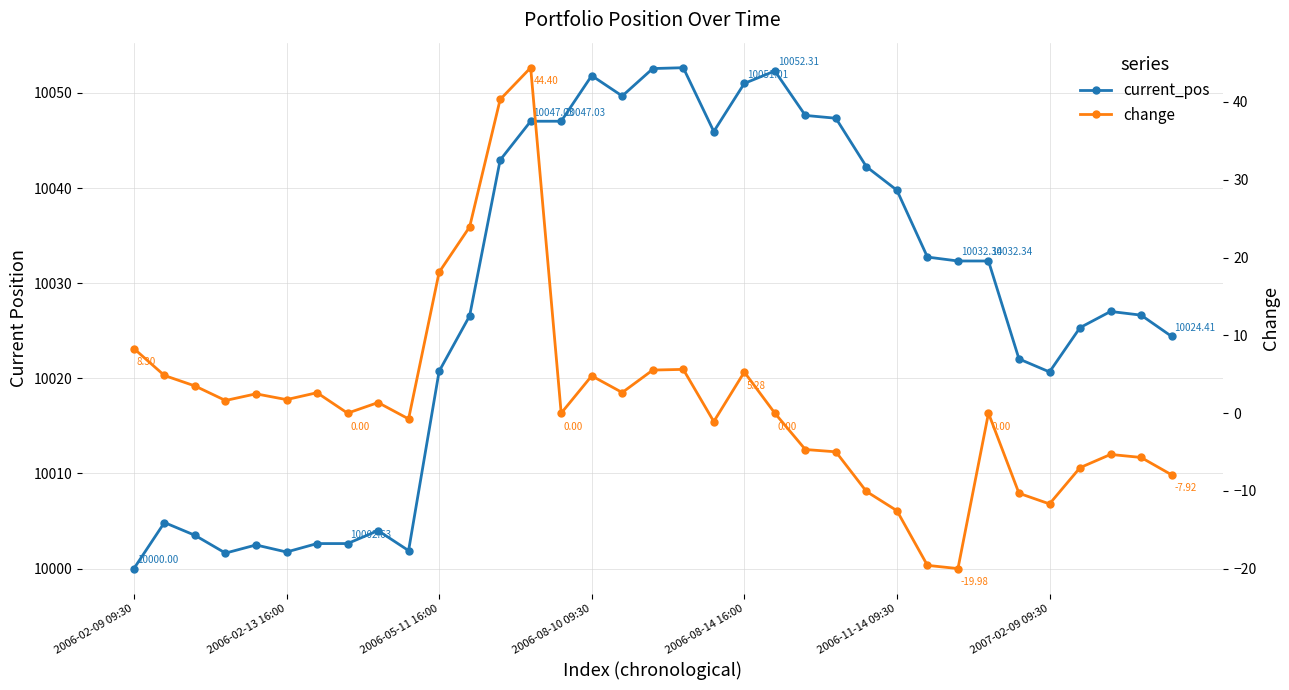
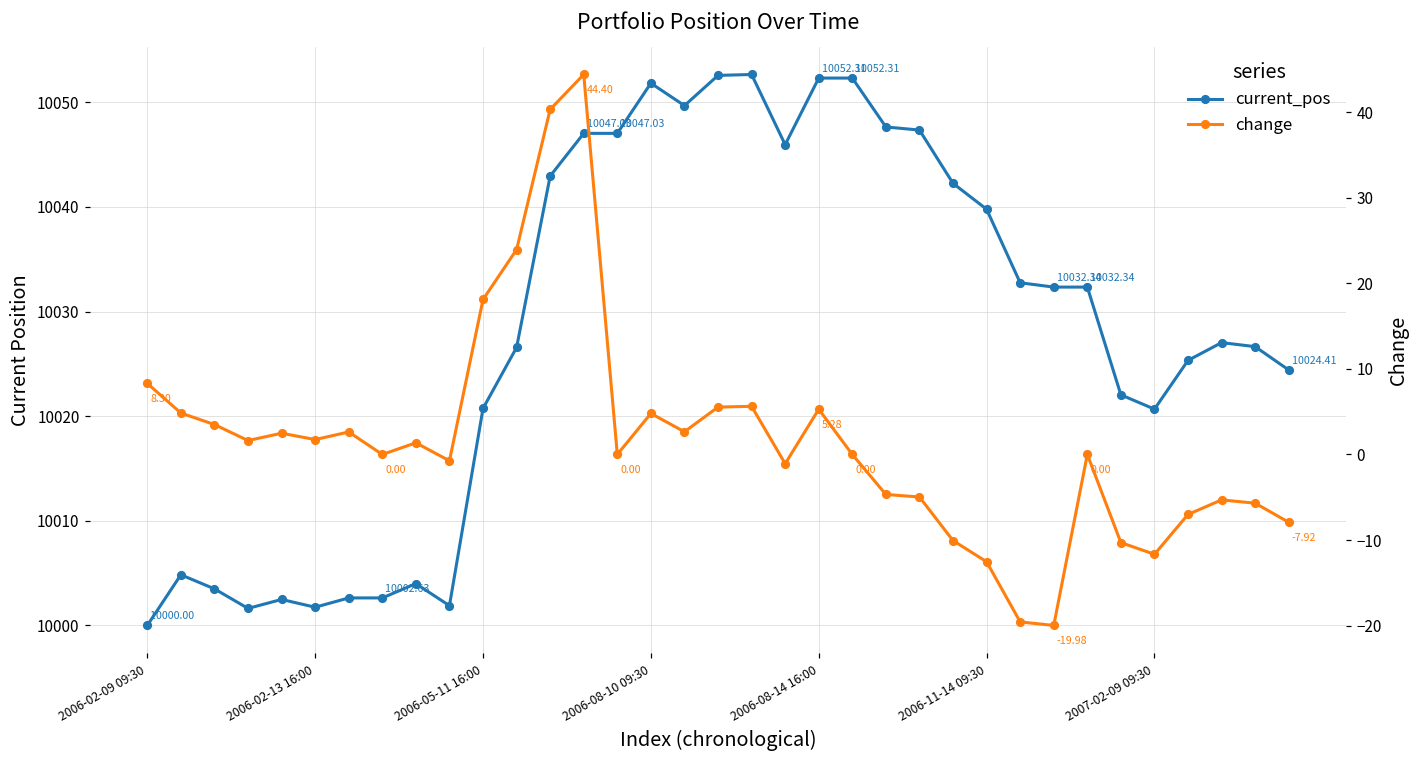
  {
    "current_pos": {
      "2006-02-09 09:30": 10000.00,
-     "2006-08-14 16:00": 10051.01
+     "2006-08-14 16:00": 10052.31
    },
    "change": {
      "2006-02-09 09:30": 8.30,
      "2006-08-14 16:00": 5.28
    }
  }
